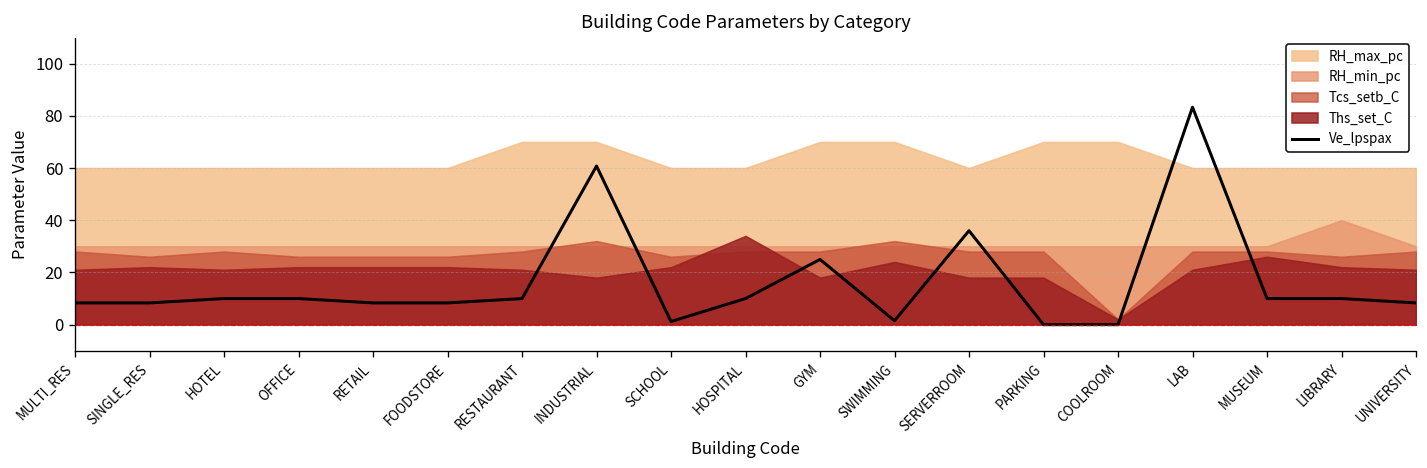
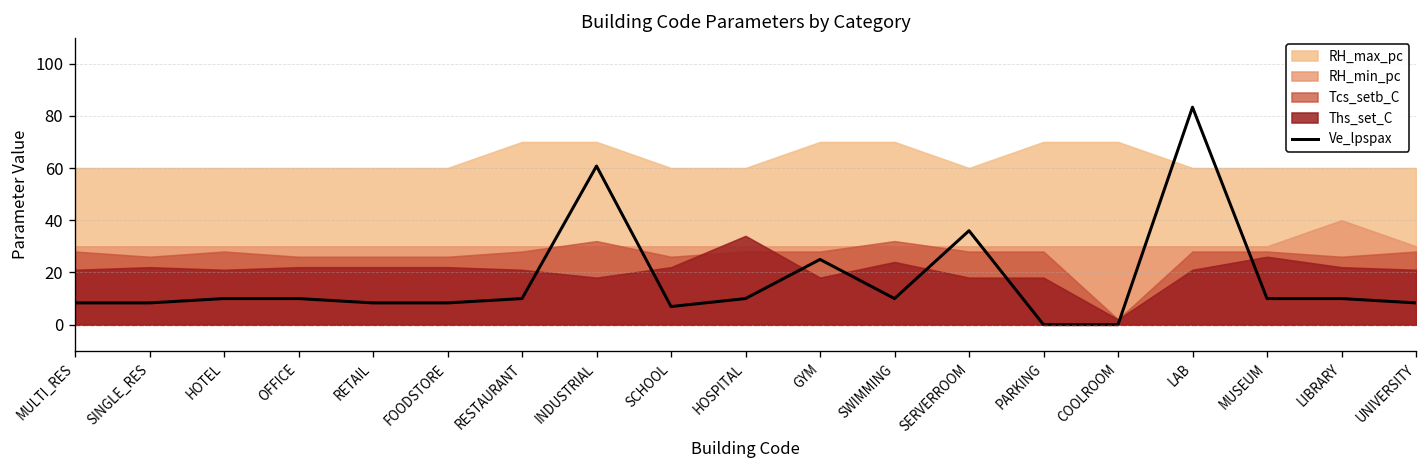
  {
    "Ve_lpspax": {
      "MULTI_RES": 8,
      "SINGLE_RES": 8,
      "HOTEL": 10,
      "OFFICE": 10,
      "RETAIL": 8,
      "FOODSTORE": 8,
      "RESTAURANT": 10,
      "INDUSTRIAL": 61,
-     "SCHOOL": 1,
+     "SCHOOL": 7,
      "HOSPITAL": 10,
      "GYM": 25,
-     "SWIMMING": 2,
+     "SWIMMING": 10,
      "SERVERROOM": 36,
      "PARKING": 0,
      "COOLROOM": 0,
      "LAB": 83,
      "MUSEUM": 10,
      "LIBRARY": 10,
      "UNIVERSITY": 8
    },
    "Tcs_setb_C": {
      "MULTI_RES": 28,
      "SINGLE_RES": 26,
      "HOTEL": 28,
      "OFFICE": 26,
      "RETAIL": 26,
      "FOODSTORE": 26,
      "RESTAURANT": 28,
      "INDUSTRIAL": 32,
      "SCHOOL": 26,
      "HOSPITAL": 28,
      "GYM": 28,
      "SWIMMING": 32,
      "SERVERROOM": 28,
      "PARKING": 28,
      "LAB": 28,
      "MUSEUM": 28,
      "LIBRARY": 26,
      "UNIVERSITY": 28
    },
    "Ths_set_C": {
      "MULTI_RES": 21,
      "SINGLE_RES": 22,
      "HOTEL": 21,
      "OFFICE": 22,
      "RETAIL": 22,
      "FOODSTORE": 22,
      "RESTAURANT": 21,
      "INDUSTRIAL": 18,
      "SCHOOL": 22,
      "HOSPITAL": 34,
      "GYM": 18,
      "SWIMMING": 24,
      "SERVERROOM": 18,
      "PARKING": 18,
      "LAB": 21,
      "MUSEUM": 26,
      "LIBRARY": 22,
      "UNIVERSITY": 21
    }
  }
